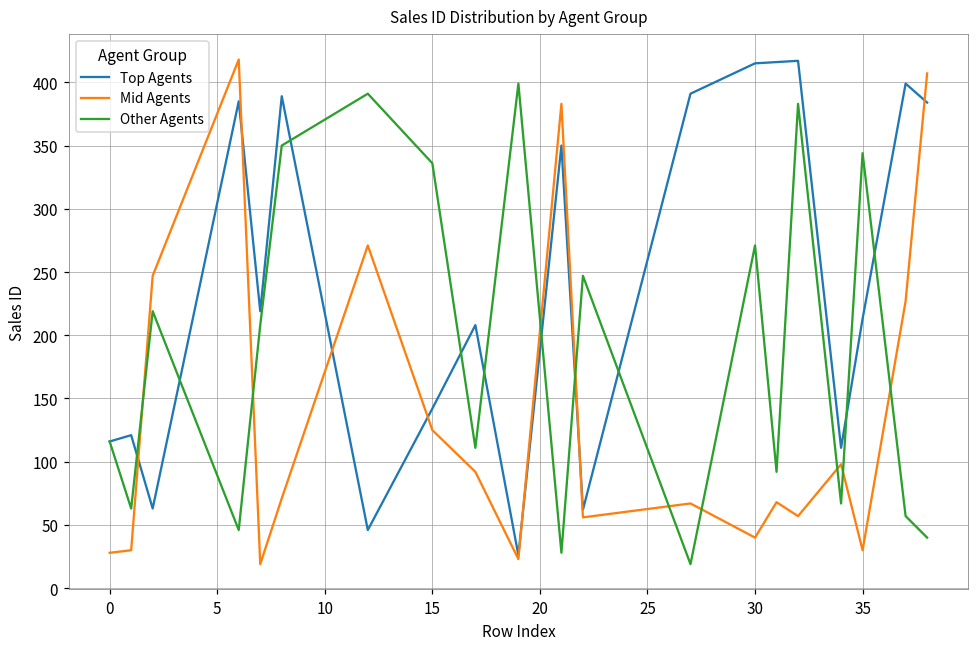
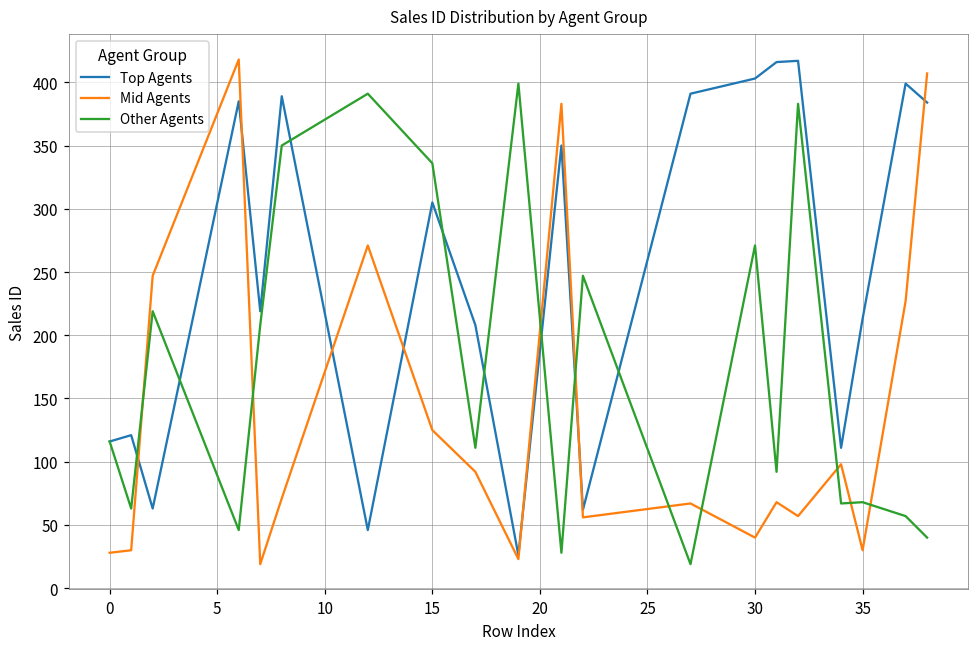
  {
    "Top Agents": {
-     "15": 142,
-     "30": 415,
+     "15": 305,
+     "30": 403,
      "35": 213
    },
    "Mid Agents": {
      "0": 28,
      "15": 125,
      "30": 40,
      "35": 30
    },
    "Other Agents": {
      "15": 336,
      "30": 271,
-     "35": 344
+     "35": 68
    }
  }
